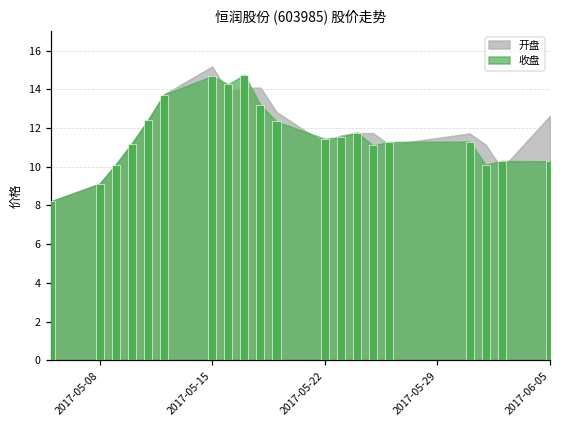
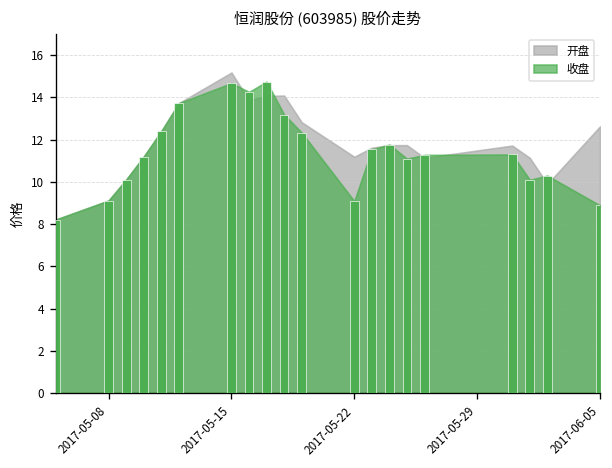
  {
    "收盘": {
      "2017-05-08": 9.1,
      "2017-05-15": 14.7,
-     "2017-05-22": 11.4,
-     "2017-06-05": 10.3
+     "2017-05-22": 9.1,
+     "2017-06-05": 8.9
    },
    "开盘": {
      "2017-05-15": 15.2,
      "2017-05-22": 11.2,
      "2017-06-05": 12.6
    }
  }
